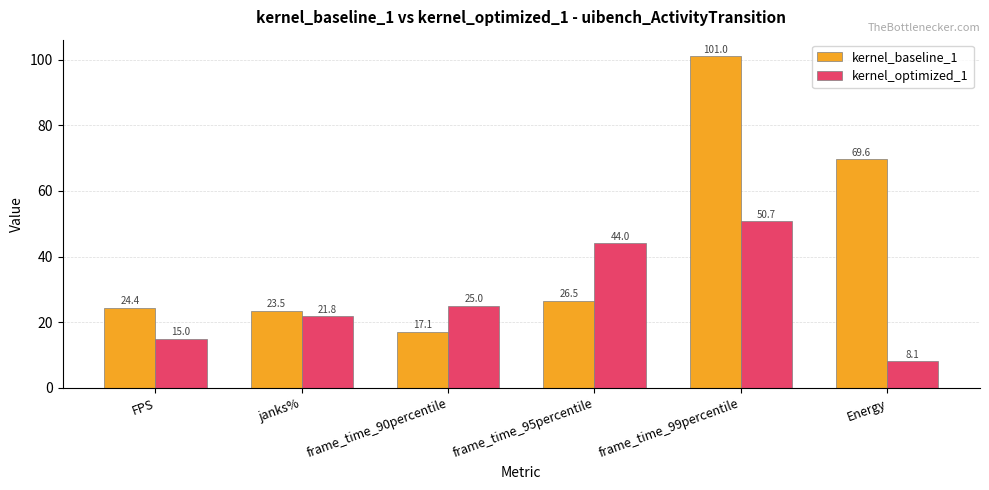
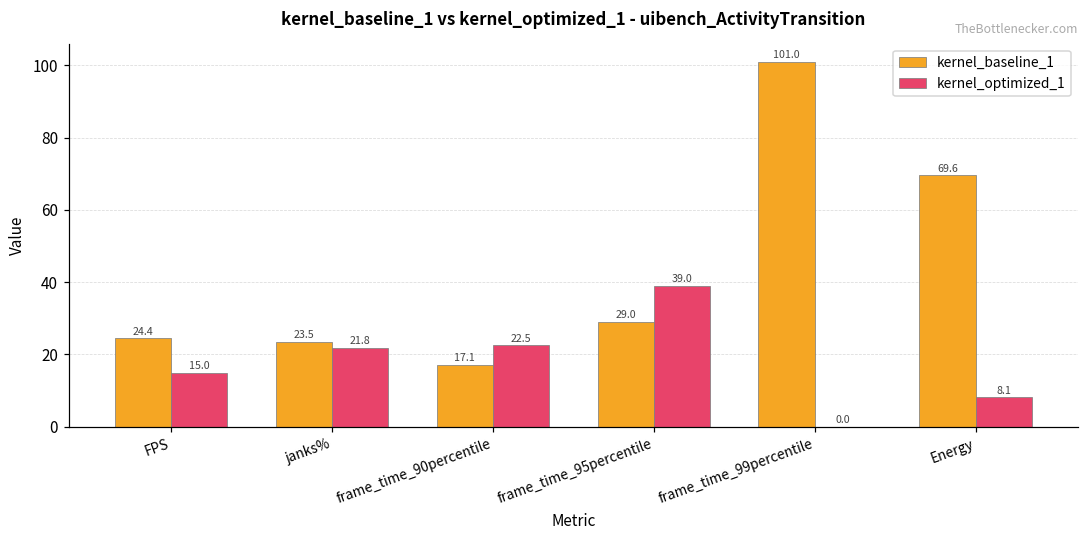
  {
    "kernel_baseline_1": {
      "FPS": 24.4,
      "janks%": 23.5,
      "frame_time_90percentile": 17.1,
-     "frame_time_95percentile": 26.5,
+     "frame_time_95percentile": 29.0,
      "frame_time_99percentile": 101.0,
      "Energy": 69.6
    },
    "kernel_optimized_1": {
      "FPS": 15.0,
      "janks%": 21.8,
-     "frame_time_90percentile": 25.0,
-     "frame_time_95percentile": 44.0,
-     "frame_time_99percentile": 50.7,
+     "frame_time_90percentile": 22.5,
+     "frame_time_95percentile": 39.0,
+     "frame_time_99percentile": 0.0,
      "Energy": 8.1
    }
  }
